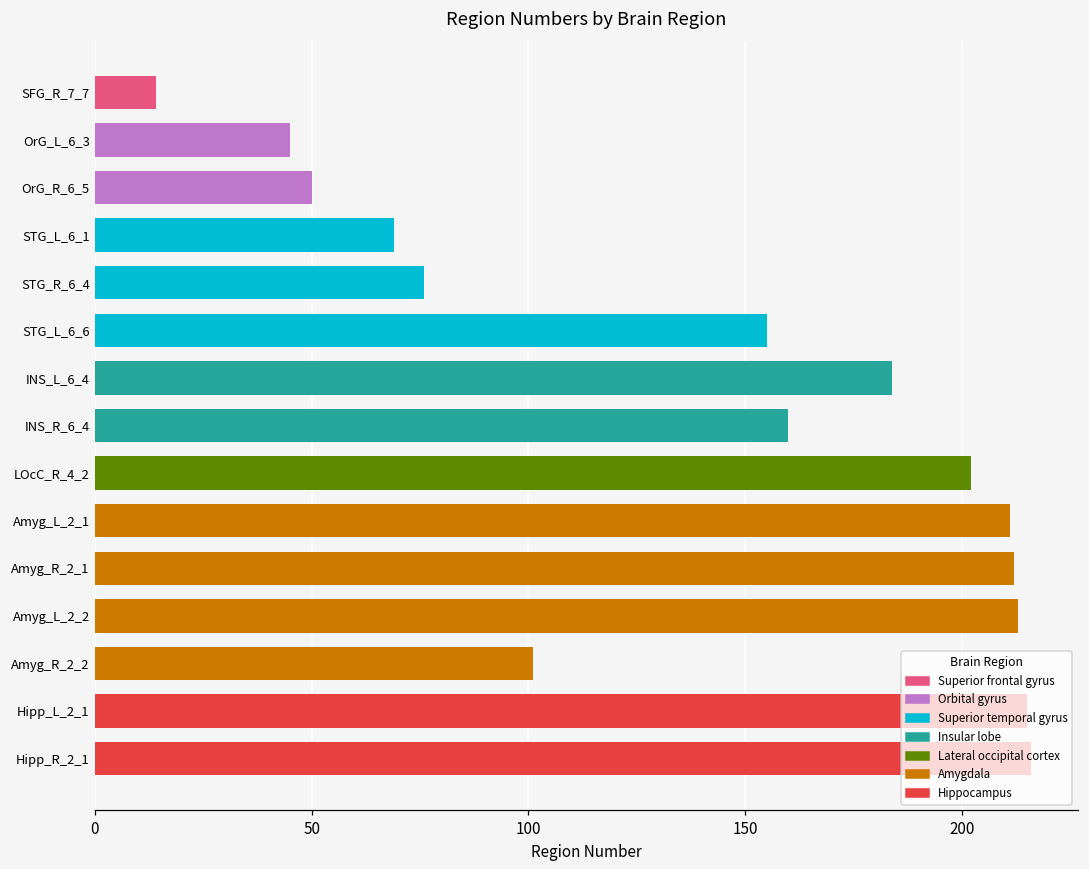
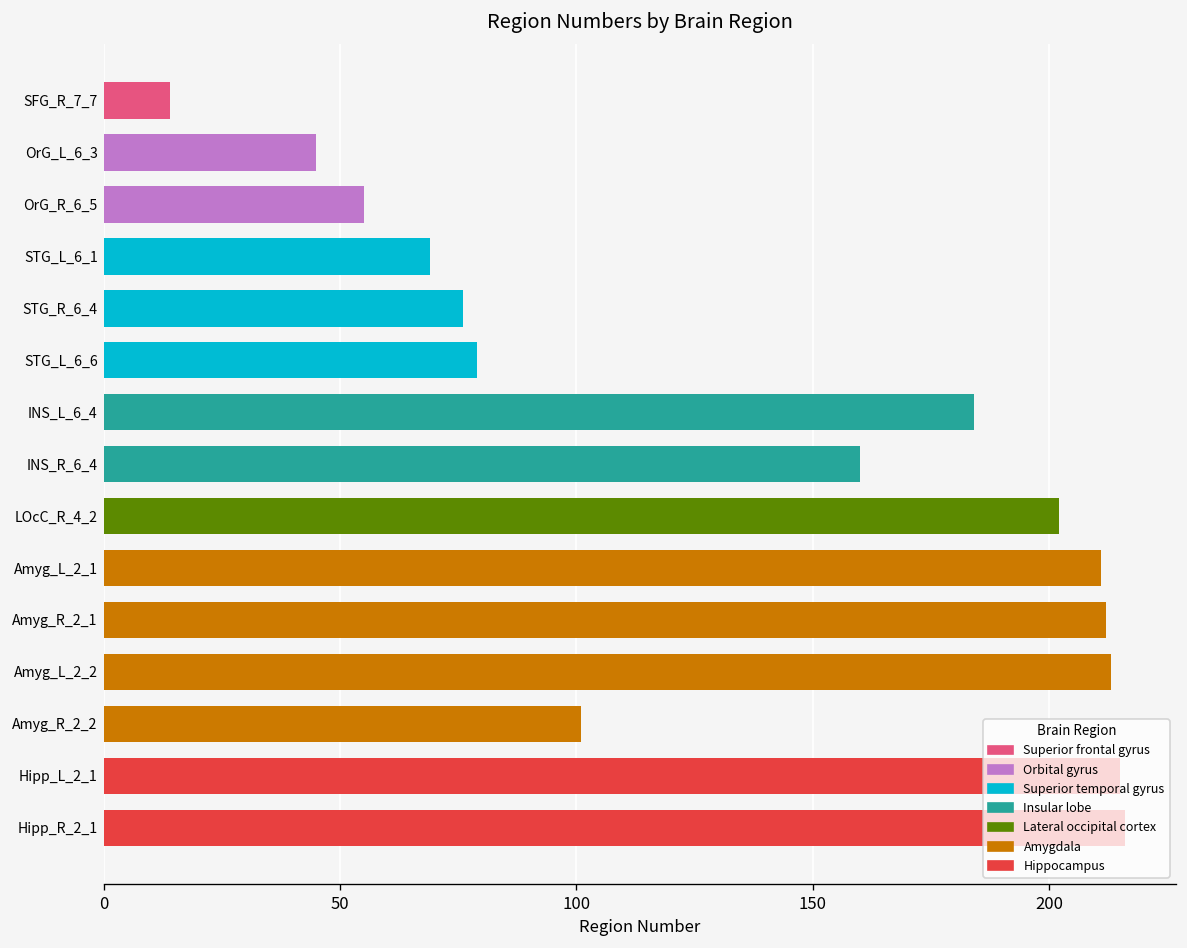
  {
    "SFG_R_7_7": 14,
    "OrG_L_6_3": 45,
-   "OrG_R_6_5": 50,
+   "OrG_R_6_5": 55,
    "STG_L_6_1": 69,
    "STG_R_6_4": 76,
-   "STG_L_6_6": 155,
+   "STG_L_6_6": 79,
    "INS_L_6_4": 184,
    "INS_R_6_4": 160,
    "LOcC_R_4_2": 202,
    "Amyg_L_2_1": 211,
    "Amyg_R_2_1": 212,
    "Amyg_L_2_2": 213,
    "Amyg_R_2_2": 101
  }
